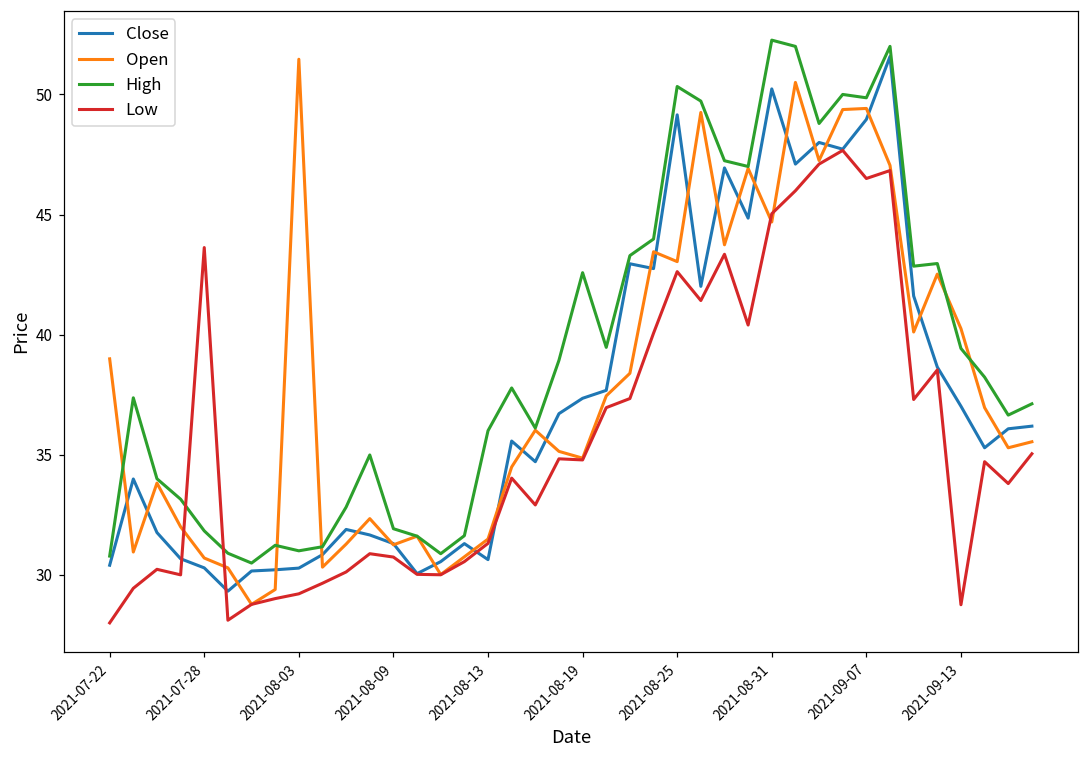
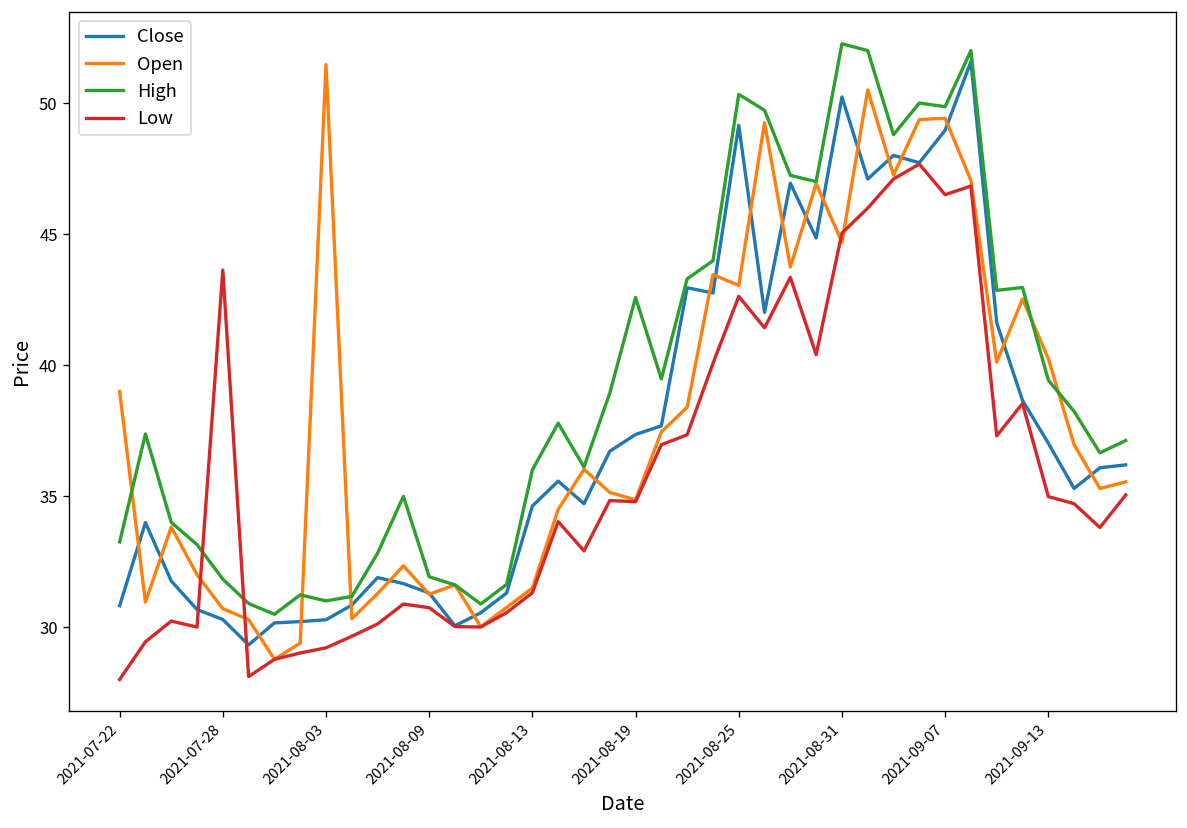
  {
    "Close": {
-     "2021-07-22": 30.4,
+     "2021-07-22": 30.8,
      "2021-07-28": 30.3,
      "2021-08-03": 30.3,
-     "2021-08-13": 30.6,
+     "2021-08-13": 34.6,
      "2021-08-19": 37.3,
      "2021-08-25": 49.2,
      "2021-08-31": 50.2,
      "2021-09-07": 49.0,
      "2021-09-13": 37.0
    },
    "Open": {
      "2021-07-22": 39.0,
      "2021-07-28": 30.7,
      "2021-08-03": 51.5,
      "2021-08-13": 31.5,
      "2021-08-25": 43.0,
      "2021-08-31": 44.7,
      "2021-09-07": 49.4,
      "2021-09-13": 40.3
    },
    "High": {
-     "2021-07-22": 30.8,
+     "2021-07-22": 33.3,
      "2021-07-28": 31.8,
      "2021-08-03": 31.0,
      "2021-08-09": 31.9,
      "2021-08-13": 36.0,
      "2021-08-19": 42.6,
      "2021-08-25": 50.3,
      "2021-08-31": 52.3,
      "2021-09-07": 49.9,
      "2021-09-13": 39.4
    },
    "Low": {
      "2021-07-22": 28.0,
      "2021-07-28": 43.6,
      "2021-08-03": 29.2,
      "2021-08-09": 30.7,
      "2021-08-13": 31.3,
      "2021-08-25": 42.6,
      "2021-08-31": 45.0,
      "2021-09-07": 46.5,
-     "2021-09-13": 28.8
+     "2021-09-13": 35.0
    }
  }
